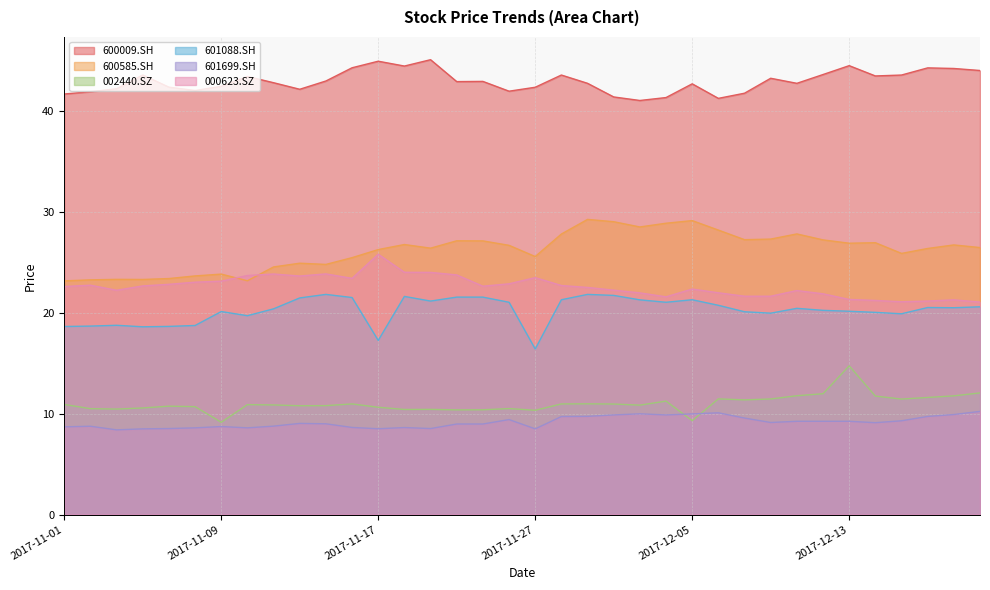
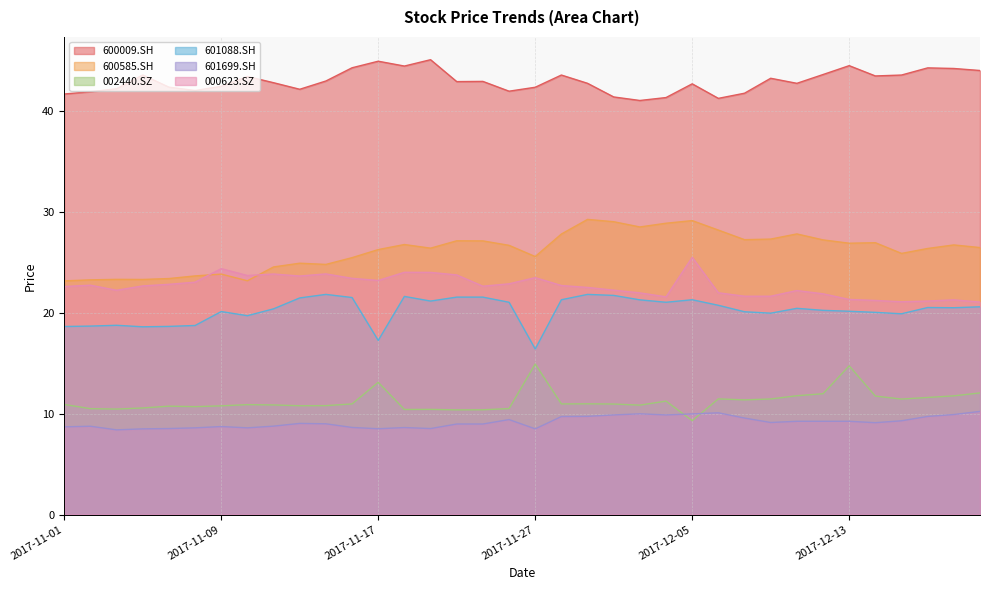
  {
    "002440.SZ": {
      "2017-11-01": 10.9,
-     "2017-11-09": 9.1,
-     "2017-11-17": 10.6,
-     "2017-11-27": 10.3,
+     "2017-11-09": 10.8,
+     "2017-11-17": 13.1,
+     "2017-11-27": 14.9,
      "2017-12-05": 9.3,
      "2017-12-13": 14.7
    },
    "601088.SH": {
      "2017-11-01": 18.6,
      "2017-11-09": 20.1,
      "2017-11-17": 17.3,
      "2017-11-27": 16.4,
      "2017-12-05": 21.3,
      "2017-12-13": 20.1
    },
    "601699.SH": {
      "2017-11-01": 8.7,
      "2017-11-09": 8.7,
      "2017-11-17": 8.5,
      "2017-11-27": 8.5,
      "2017-12-05": 10.0,
      "2017-12-13": 9.2
    },
    "000623.SZ": {
      "2017-11-01": 22.6,
-     "2017-11-09": 23.1,
-     "2017-11-17": 25.8,
+     "2017-11-09": 24.4,
+     "2017-11-17": 23.2,
      "2017-11-27": 23.5,
-     "2017-12-05": 22.3,
+     "2017-12-05": 25.5,
      "2017-12-13": 21.3
    }
  }
